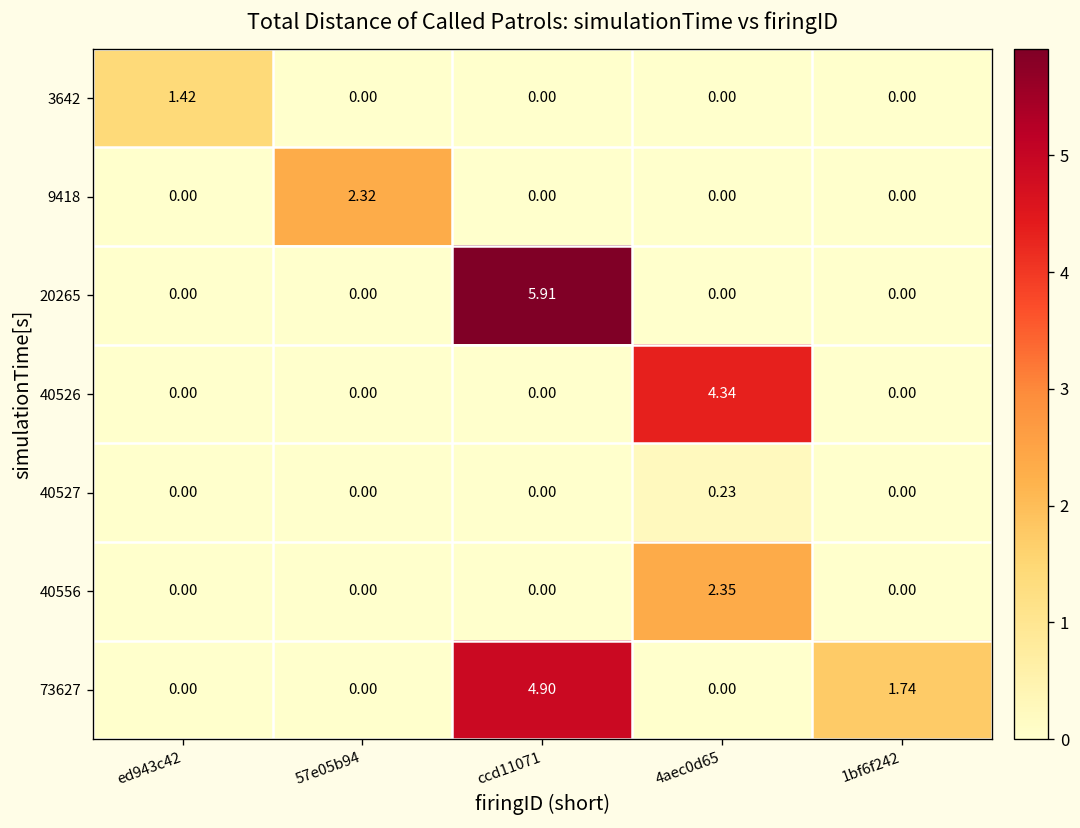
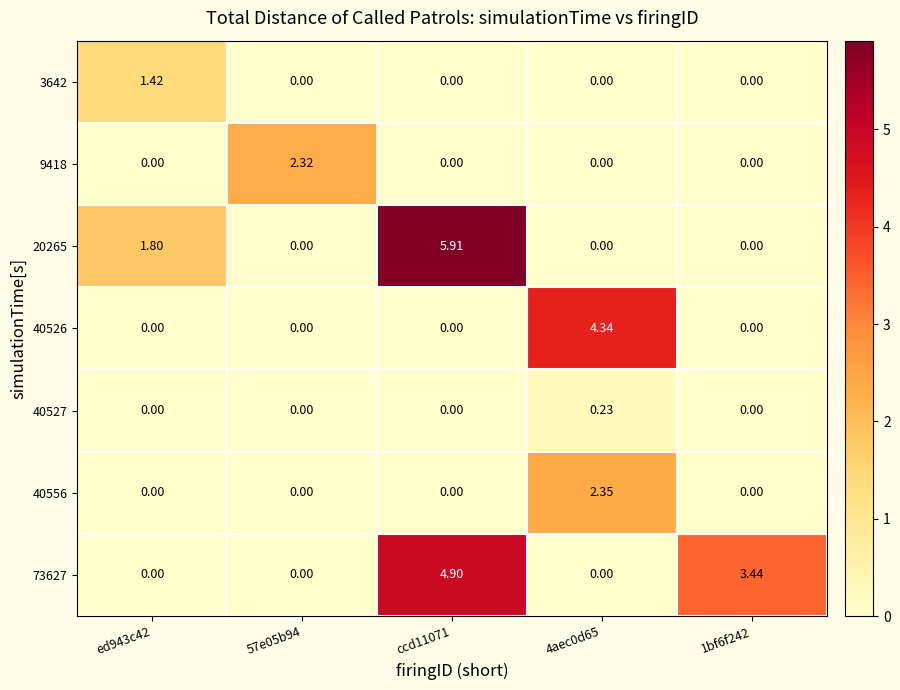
  {
    "3642": {
      "ed943c42": 1.42,
      "57e05b94": 0.00,
      "ccd11071": 0.00,
      "4aec0d65": 0.00,
      "1bf6f242": 0.00
    },
    "9418": {
      "ed943c42": 0.00,
      "57e05b94": 2.32,
      "ccd11071": 0.00,
      "4aec0d65": 0.00,
      "1bf6f242": 0.00
    },
    "20265": {
-     "ed943c42": 0.00,
+     "ed943c42": 1.80,
      "57e05b94": 0.00,
      "ccd11071": 5.91,
      "4aec0d65": 0.00,
      "1bf6f242": 0.00
    },
    "40526": {
      "ed943c42": 0.00,
      "57e05b94": 0.00,
      "ccd11071": 0.00,
      "4aec0d65": 4.34,
      "1bf6f242": 0.00
    },
    "40527": {
      "ed943c42": 0.00,
      "57e05b94": 0.00,
      "ccd11071": 0.00,
      "4aec0d65": 0.23,
      "1bf6f242": 0.00
    },
    "40556": {
      "ed943c42": 0.00,
      "57e05b94": 0.00,
      "ccd11071": 0.00,
      "4aec0d65": 2.35,
      "1bf6f242": 0.00
    },
    "73627": {
      "ed943c42": 0.00,
      "57e05b94": 0.00,
      "ccd11071": 4.90,
      "4aec0d65": 0.00,
-     "1bf6f242": 1.74
+     "1bf6f242": 3.44
    }
  }
